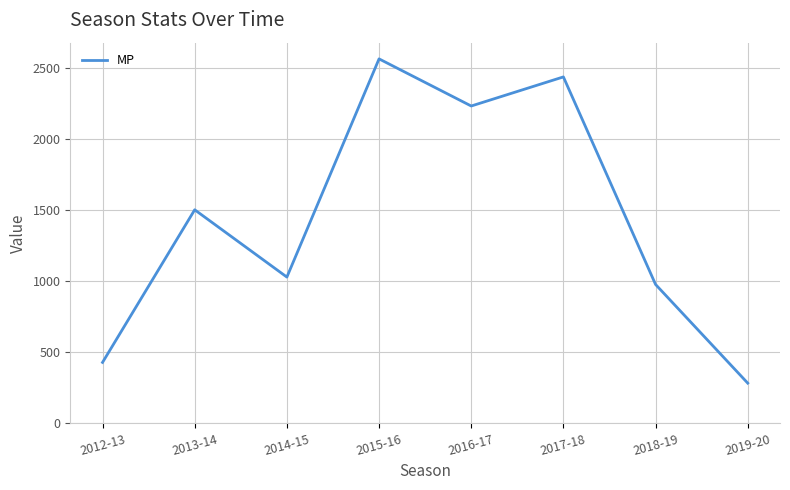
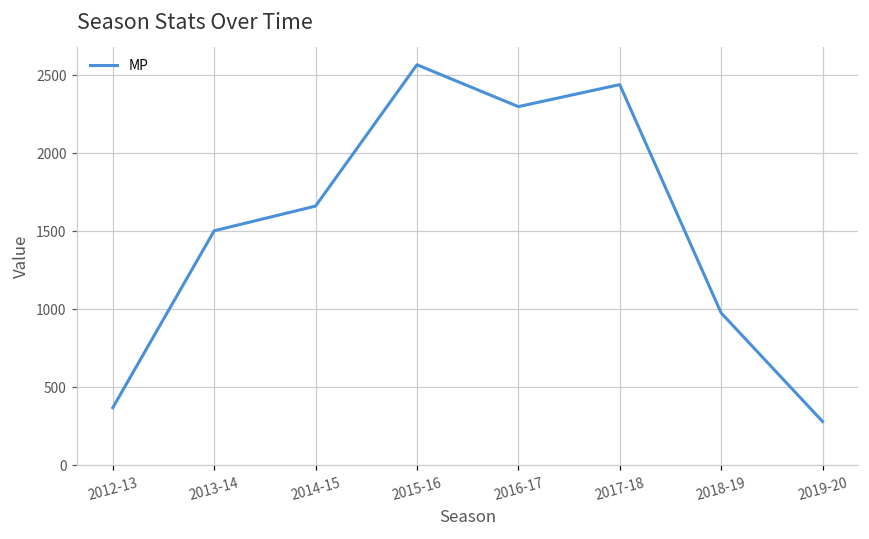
  {
-   "2012-13": 430,
+   "2012-13": 370,
    "2013-14": 1500,
-   "2014-15": 1030,
+   "2014-15": 1660,
    "2015-16": 2570,
-   "2016-17": 2230,
+   "2016-17": 2300,
    "2017-18": 2440,
    "2018-19": 980,
    "2019-20": 280
  }
